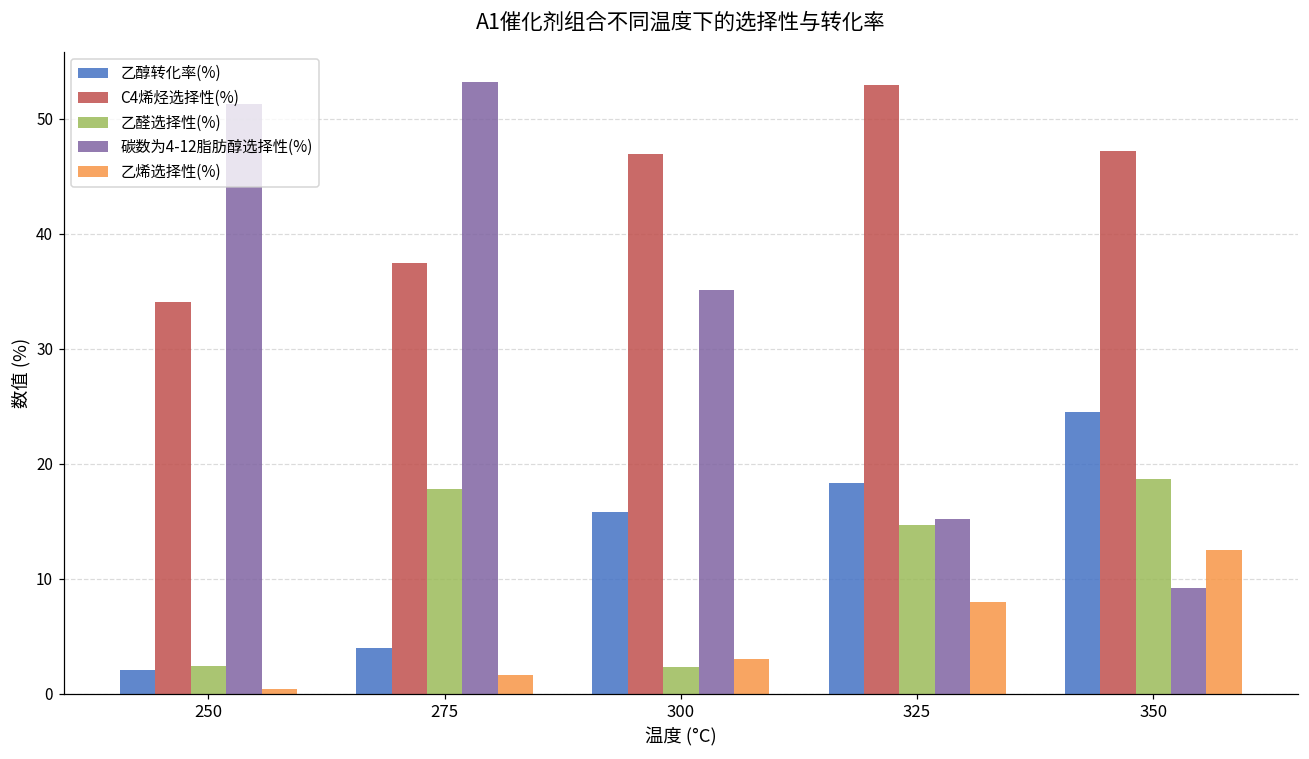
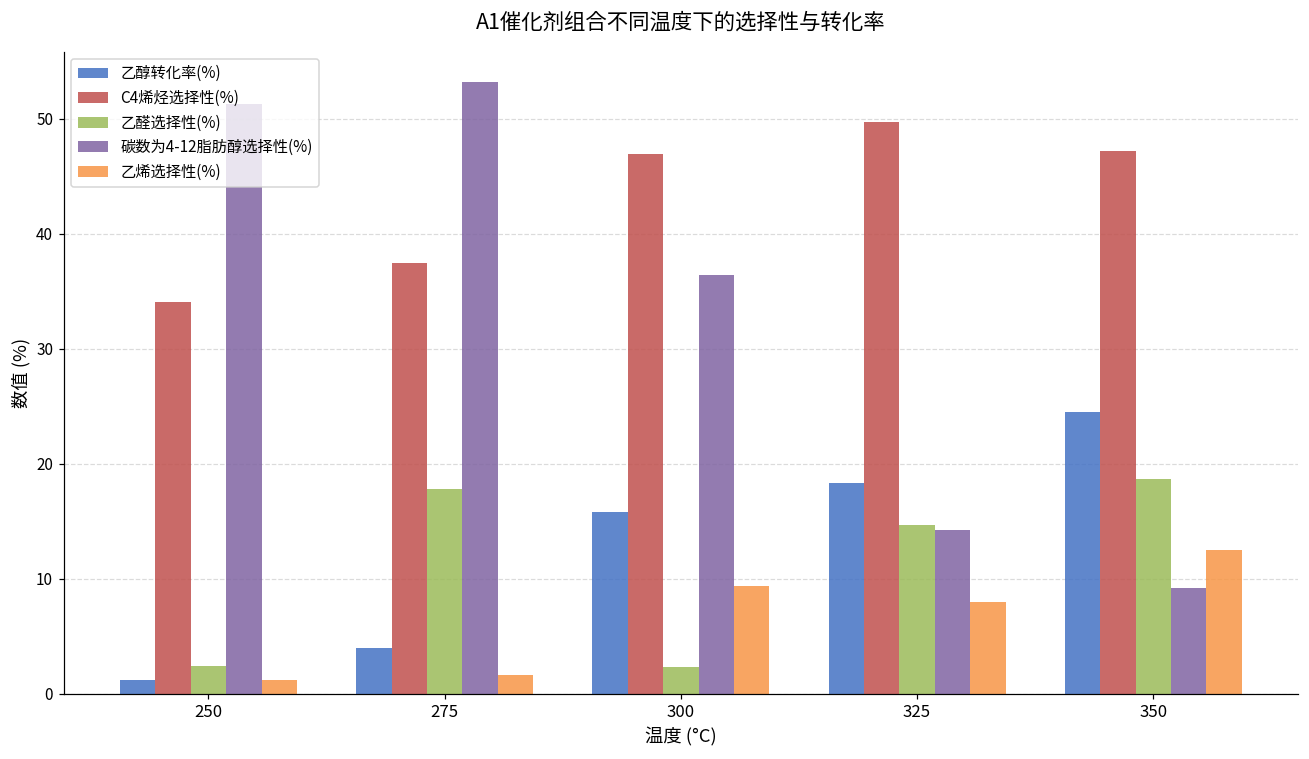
  {
    "乙醇转化率(%)": {
-     "250": 2.1,
+     "250": 1.2,
      "275": 4.0,
      "300": 15.8,
      "325": 18.4,
      "350": 24.5
    },
    "C4烯烃选择性(%)": {
      "250": 34.1,
      "275": 37.4,
      "300": 46.9,
-     "325": 53.0,
+     "325": 49.7,
      "350": 47.2
    },
    "乙醛选择性(%)": {
      "250": 2.4,
      "275": 17.8,
      "300": 2.3,
      "325": 14.7,
      "350": 18.7
    },
    "碳数为4-12脂肪醇选择性(%)": {
      "275": 53.2,
-     "300": 35.2,
-     "325": 15.2,
+     "300": 36.4,
+     "325": 14.2,
      "350": 9.2
    },
    "乙烯选择性(%)": {
-     "250": 0.4,
+     "250": 1.2,
      "275": 1.6,
-     "300": 3.0,
+     "300": 9.3,
      "325": 8.0,
      "350": 12.5
    }
  }
